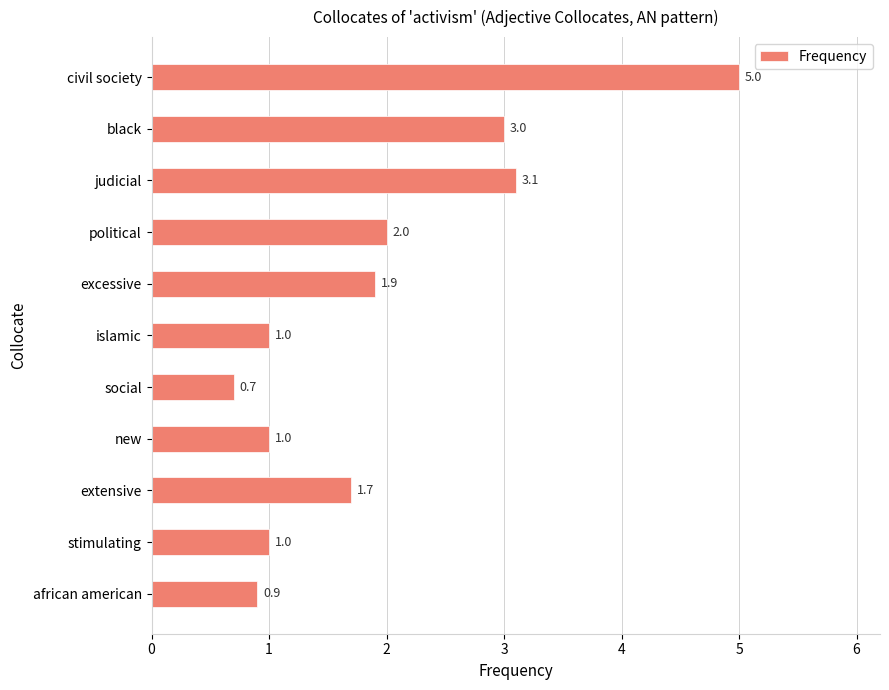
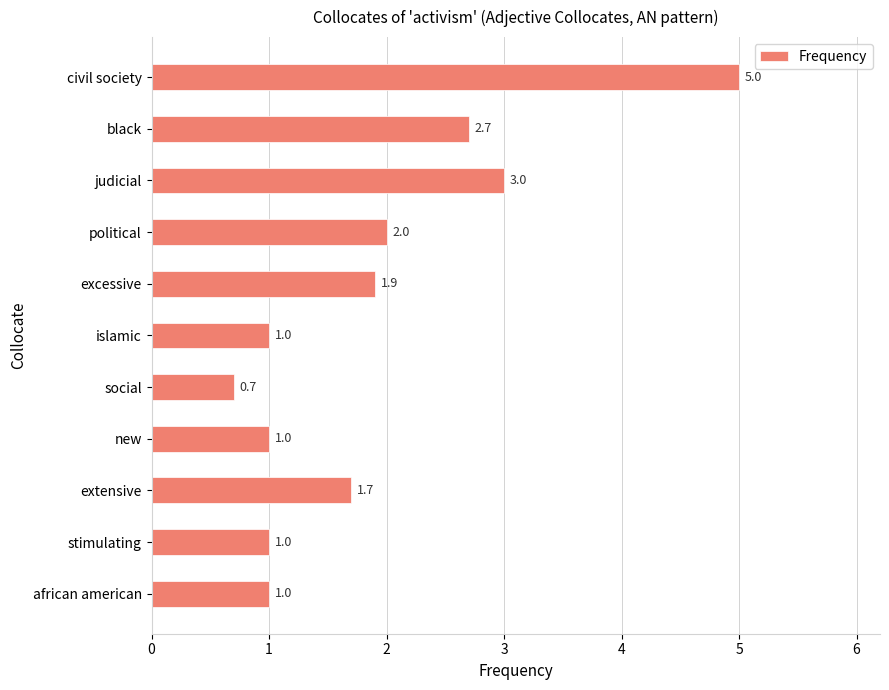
  {
    "civil society": 5.0,
-   "black": 3.0,
-   "judicial": 3.1,
+   "black": 2.7,
+   "judicial": 3.0,
    "political": 2.0,
    "excessive": 1.9,
    "islamic": 1.0,
    "social": 0.7,
    "new": 1.0,
    "extensive": 1.7,
    "stimulating": 1.0,
-   "african american": 0.9
+   "african american": 1.0
  }
